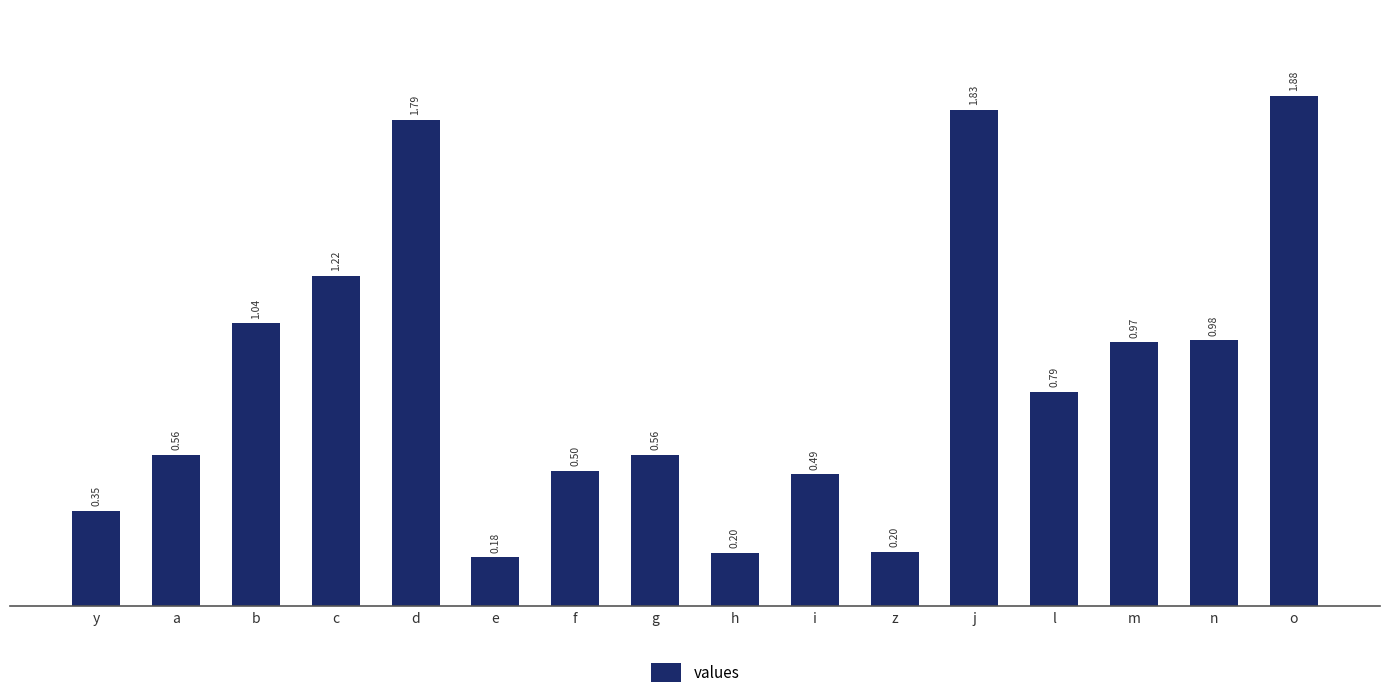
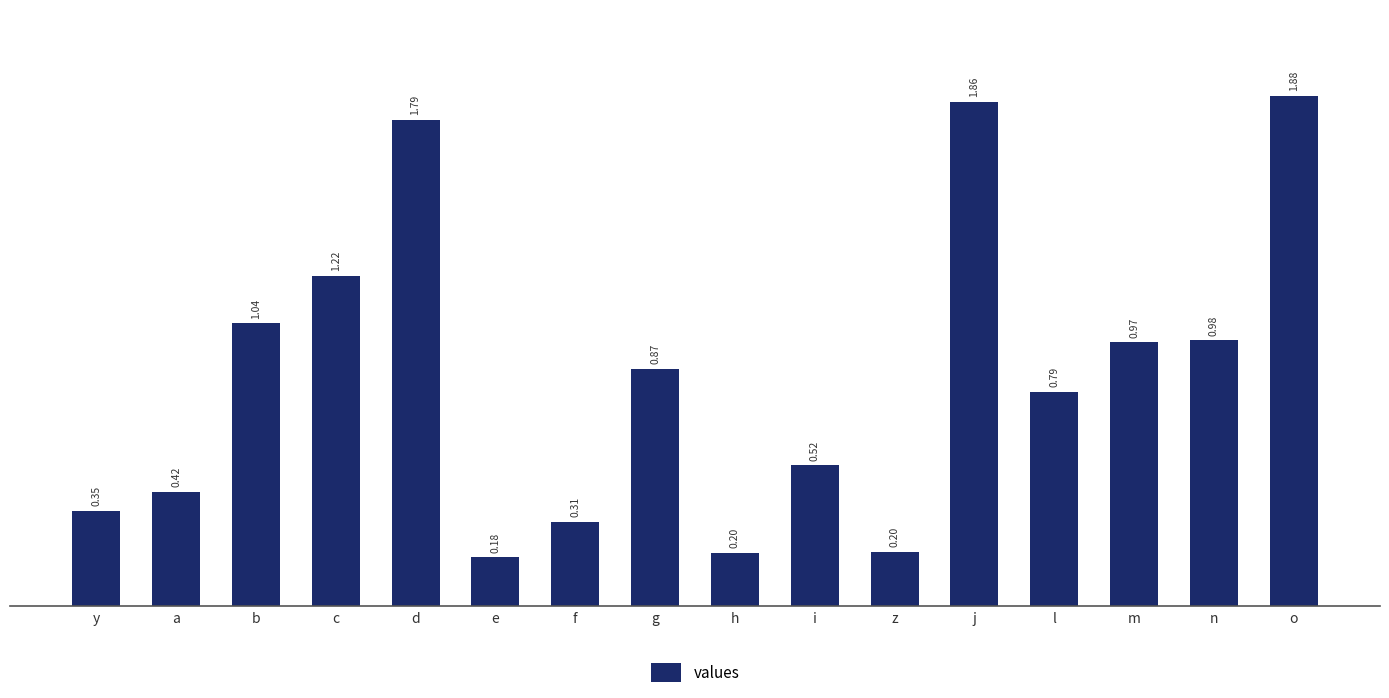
  {
    "y": 0.35,
-   "a": 0.56,
+   "a": 0.42,
    "b": 1.04,
    "c": 1.22,
    "d": 1.79,
    "e": 0.18,
-   "f": 0.50,
-   "g": 0.56,
+   "f": 0.31,
+   "g": 0.87,
    "h": 0.20,
-   "i": 0.49,
+   "i": 0.52,
    "z": 0.20,
-   "j": 1.83,
+   "j": 1.86,
    "l": 0.79,
    "m": 0.97,
    "n": 0.98,
    "o": 1.88
  }
